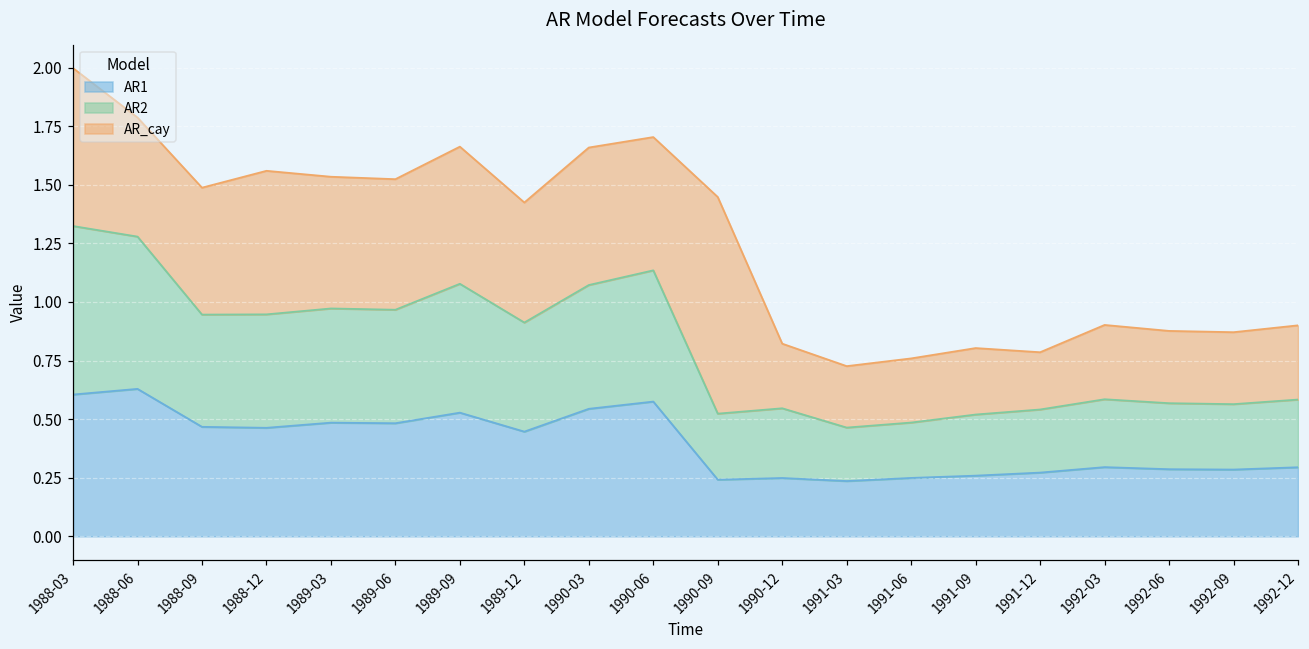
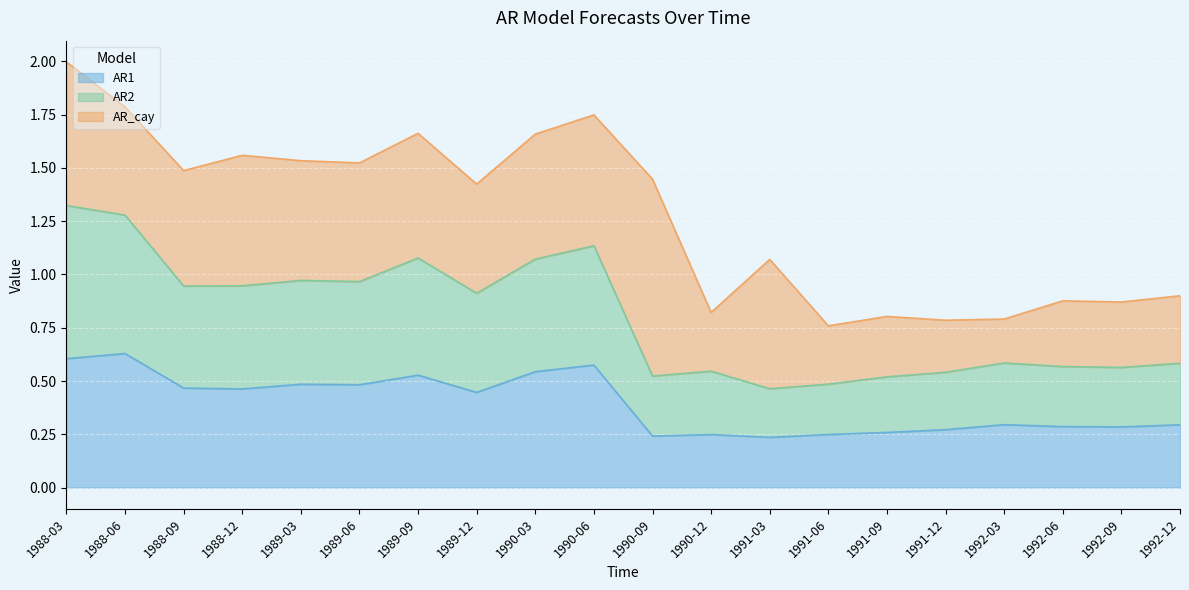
  {
    "AR_cay": {
      "1988-03": 0.67,
      "1988-09": 0.54,
      "1988-12": 0.61,
      "1989-03": 0.56,
      "1989-06": 0.56,
      "1989-09": 0.59,
      "1989-12": 0.51,
      "1990-03": 0.59,
-     "1990-06": 0.57,
+     "1990-06": 0.61,
      "1990-09": 0.92,
      "1990-12": 0.28,
-     "1991-03": 0.26,
+     "1991-03": 0.61,
      "1991-06": 0.27,
      "1991-09": 0.28,
      "1991-12": 0.24,
-     "1992-03": 0.32,
+     "1992-03": 0.21,
      "1992-06": 0.31,
      "1992-09": 0.31,
      "1992-12": 0.32
    }
  }
